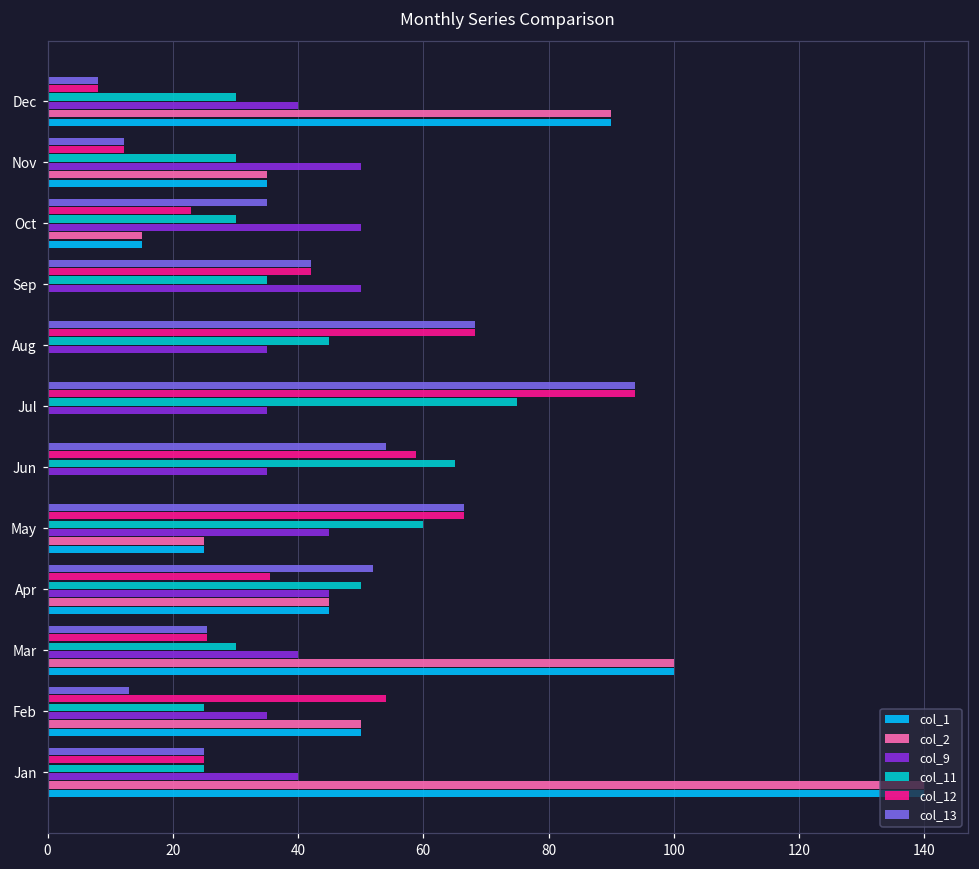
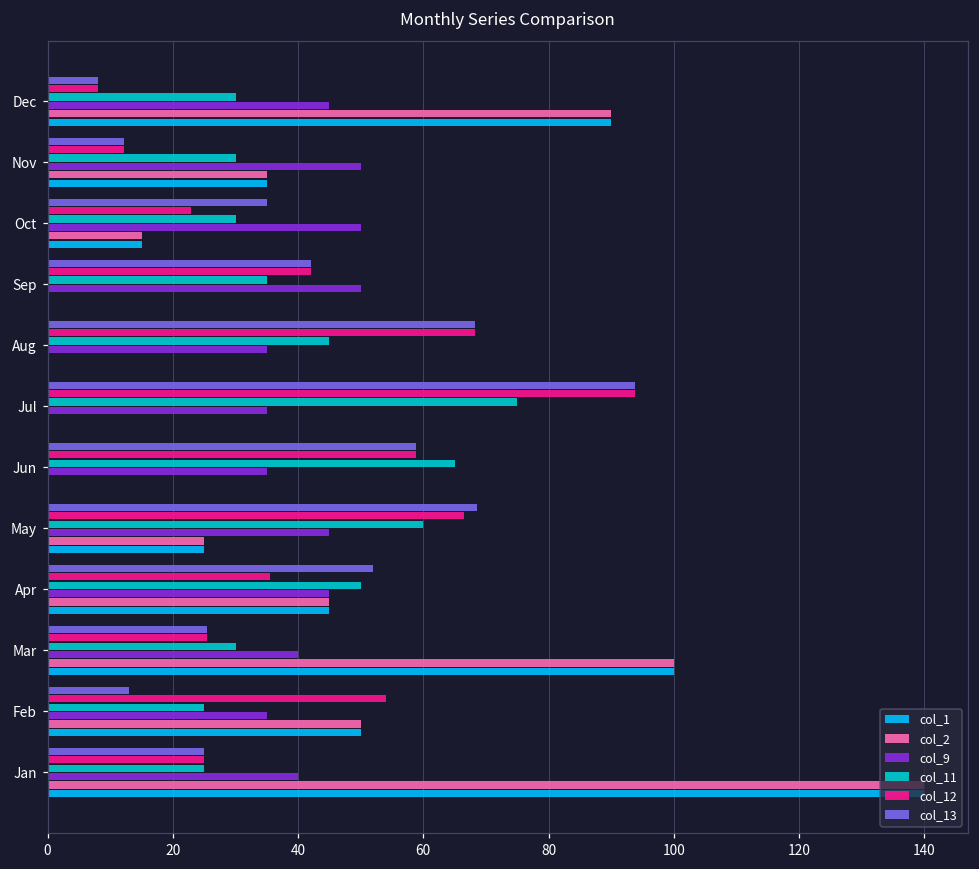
  {
    "col_2": {
      "Dec": 90,
      "Nov": 35,
      "Oct": 15,
      "Sep": 0,
      "Aug": 0,
      "Jul": 0,
      "Jun": 0,
      "May": 25,
      "Apr": 45,
      "Mar": 100,
      "Feb": 50
    },
    "col_9": {
-     "Dec": 40,
+     "Dec": 45,
      "Nov": 50,
      "Oct": 50,
      "Sep": 50,
      "Aug": 35,
      "Jul": 35,
      "Jun": 35,
      "May": 45,
      "Apr": 45,
      "Mar": 40,
      "Feb": 35,
      "Jan": 40
    },
    "col_12": {
      "Dec": 8,
      "Nov": 12,
      "Oct": 23,
      "Sep": 42,
      "Aug": 68,
      "Jul": 94,
      "Jun": 59,
      "May": 66,
      "Apr": 36,
      "Mar": 25,
      "Feb": 54,
      "Jan": 25
    },
    "col_13": {
      "Dec": 8,
      "Nov": 12,
      "Oct": 35,
      "Sep": 42,
      "Aug": 68,
      "Jul": 94,
-     "Jun": 54,
-     "May": 66,
+     "Jun": 59,
+     "May": 69,
      "Apr": 52,
      "Mar": 25,
      "Feb": 13,
      "Jan": 25
    }
  }
